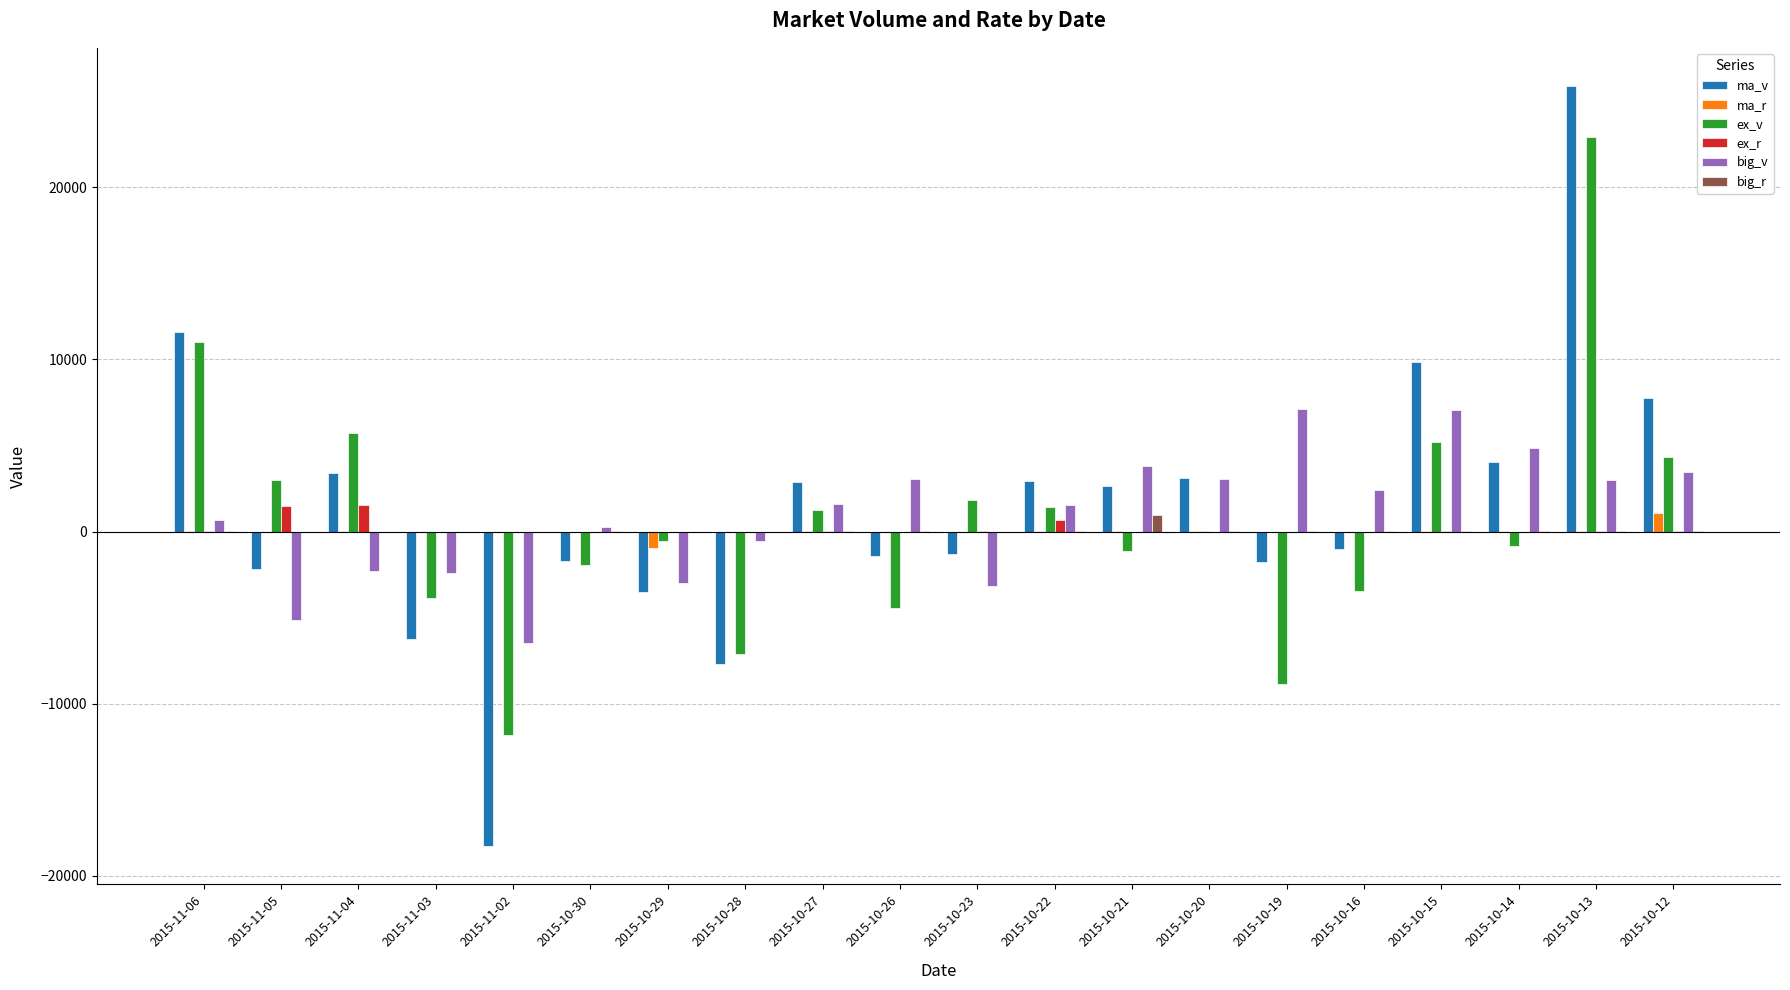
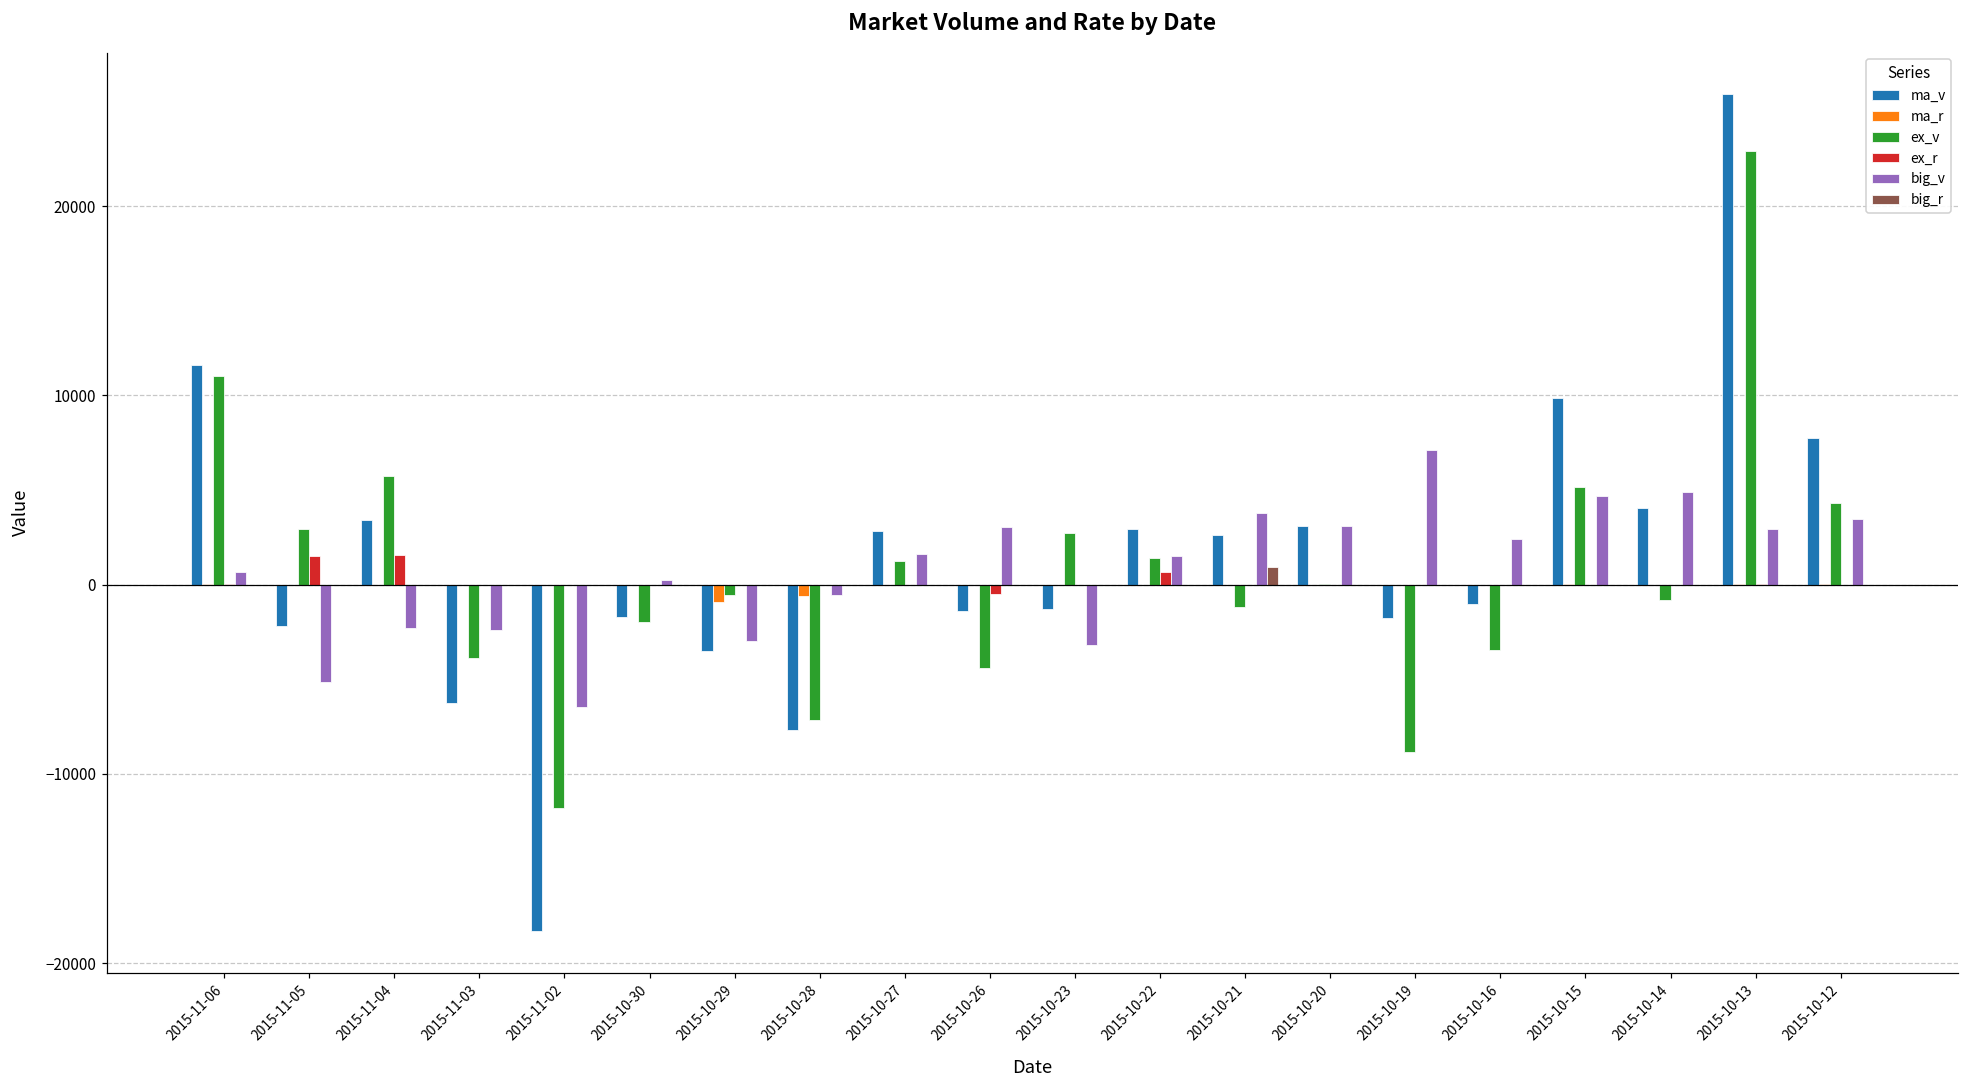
  {
    "ma_v": {
      "2015-11-06": 11600,
      "2015-11-05": -2200,
      "2015-11-04": 3400,
      "2015-11-03": -6300,
      "2015-11-02": -18300,
      "2015-10-30": -1700,
      "2015-10-29": -3500,
      "2015-10-28": -7700,
      "2015-10-27": 2900,
      "2015-10-26": -1400,
      "2015-10-23": -1300,
      "2015-10-22": 2900,
      "2015-10-21": 2600,
      "2015-10-20": 3100,
      "2015-10-19": -1800,
      "2015-10-16": -1000,
      "2015-10-15": 9800,
      "2015-10-14": 4100,
      "2015-10-13": 25900,
      "2015-10-12": 7800
    },
    "ma_r": {
      "2015-10-29": -900,
-     "2015-10-28": 0,
-     "2015-10-12": 1100
+     "2015-10-28": -600,
+     "2015-10-12": 0
    },
    "ex_v": {
      "2015-11-06": 11000,
      "2015-11-05": 3000,
      "2015-11-04": 5700,
      "2015-11-03": -3900,
      "2015-11-02": -11800,
      "2015-10-30": -2000,
      "2015-10-29": -600,
      "2015-10-28": -7100,
      "2015-10-27": 1300,
      "2015-10-26": -4400,
-     "2015-10-23": 1900,
+     "2015-10-23": 2800,
      "2015-10-22": 1400,
      "2015-10-21": -1200,
      "2015-10-19": -8900,
      "2015-10-16": -3400,
      "2015-10-15": 5200,
      "2015-10-14": -800,
      "2015-10-13": 22900,
      "2015-10-12": 4300
    },
    "ex_r": {
      "2015-11-05": 1500,
      "2015-11-04": 1600,
-     "2015-10-26": 0,
+     "2015-10-26": -500,
      "2015-10-22": 700
    },
    "big_v": {
      "2015-11-06": 700,
      "2015-11-05": -5100,
      "2015-11-04": -2300,
      "2015-11-03": -2400,
      "2015-11-02": -6500,
      "2015-10-30": 200,
      "2015-10-29": -3000,
      "2015-10-28": -600,
      "2015-10-27": 1600,
      "2015-10-26": 3000,
      "2015-10-23": -3200,
      "2015-10-22": 1500,
      "2015-10-21": 3800,
      "2015-10-20": 3100,
      "2015-10-19": 7100,
      "2015-10-16": 2400,
-     "2015-10-15": 7000,
+     "2015-10-15": 4700,
      "2015-10-14": 4900,
      "2015-10-13": 3000,
      "2015-10-12": 3500
    },
    "big_r": {
      "2015-10-21": 1000
    }
  }
